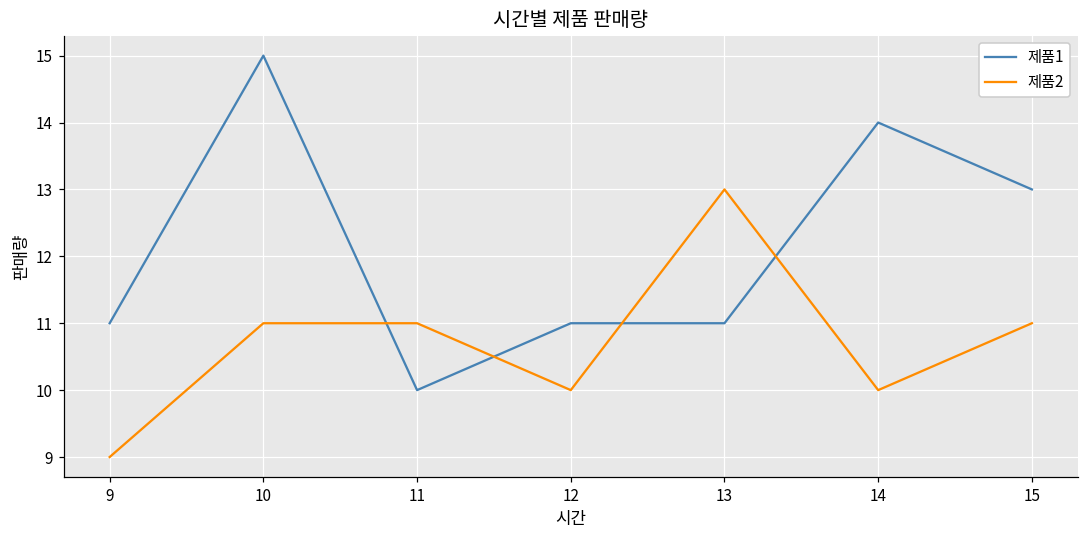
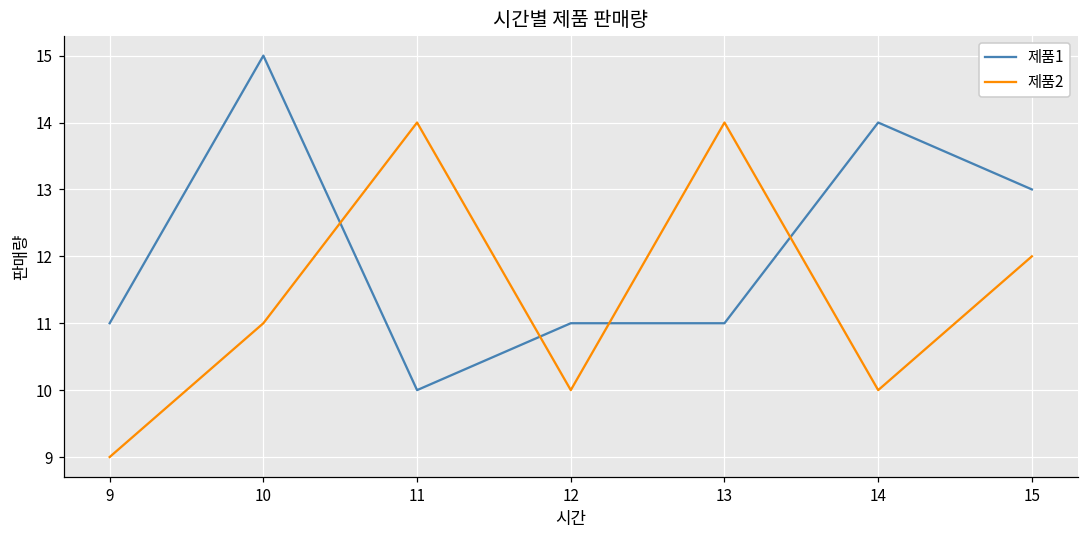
  {
    "제품1": {
      "9": 11,
      "10": 15,
      "11": 10,
      "12": 11,
      "13": 11,
      "14": 14,
      "15": 13
    },
    "제품2": {
      "9": 9,
      "10": 11,
-     "11": 11,
+     "11": 14,
      "12": 10,
-     "13": 13,
+     "13": 14,
      "14": 10,
-     "15": 11
+     "15": 12
    }
  }
